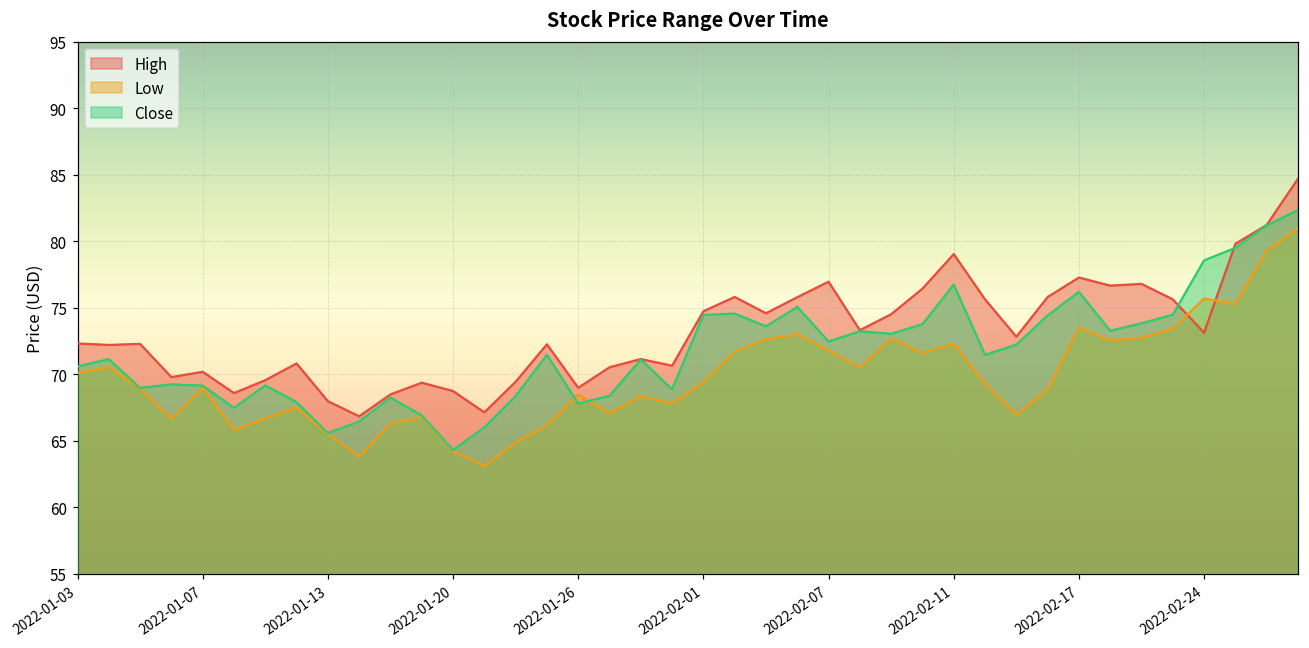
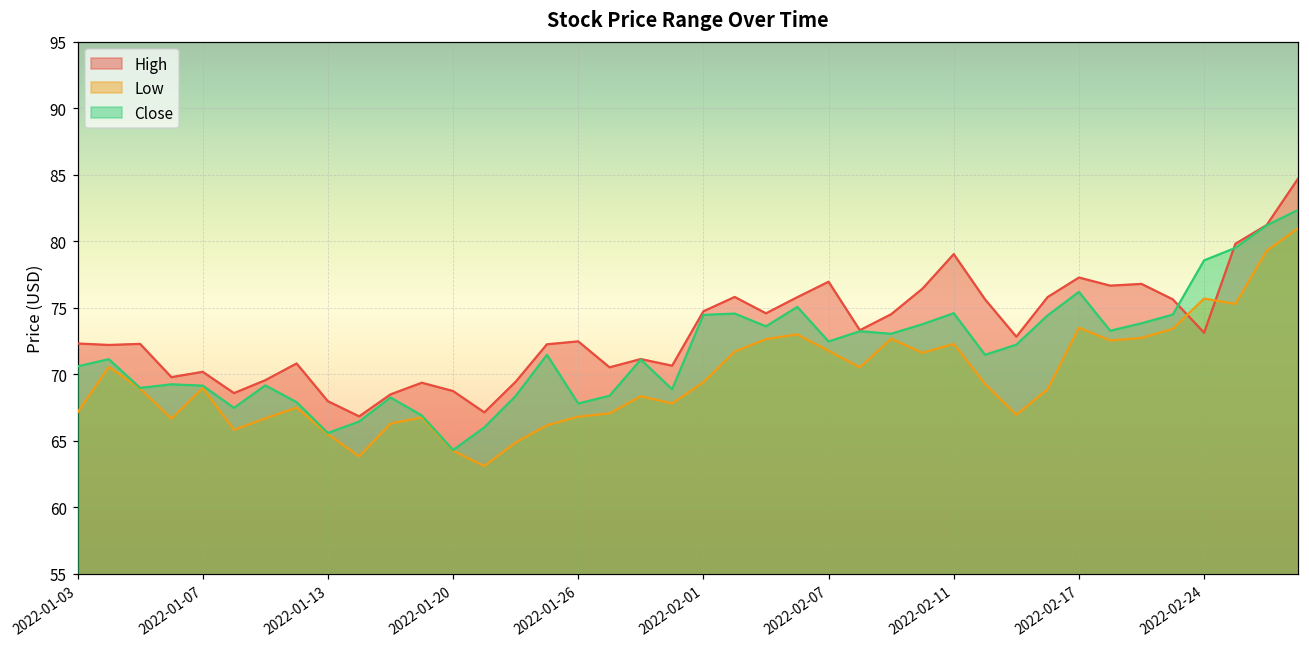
  {
    "High": {
      "2022-01-03": 72.3,
      "2022-01-07": 70.2,
      "2022-01-13": 68.0,
      "2022-01-20": 68.7,
-     "2022-01-26": 69.0,
+     "2022-01-26": 72.5,
      "2022-02-01": 74.7,
      "2022-02-07": 77.0,
      "2022-02-11": 79.0,
      "2022-02-17": 77.3,
      "2022-02-24": 73.1
    },
    "Low": {
-     "2022-01-03": 70.1,
-     "2022-01-26": 68.5,
+     "2022-01-03": 67.1,
+     "2022-01-26": 66.8,
      "2022-02-01": 69.4,
      "2022-02-07": 71.8,
      "2022-02-11": 72.3,
      "2022-02-17": 73.5,
      "2022-02-24": 75.7
    },
    "Close": {
      "2022-01-03": 70.6,
      "2022-01-26": 67.8,
      "2022-02-01": 74.5,
      "2022-02-07": 72.5,
-     "2022-02-11": 76.7,
+     "2022-02-11": 74.6,
      "2022-02-17": 76.2,
      "2022-02-24": 78.6
    }
  }
